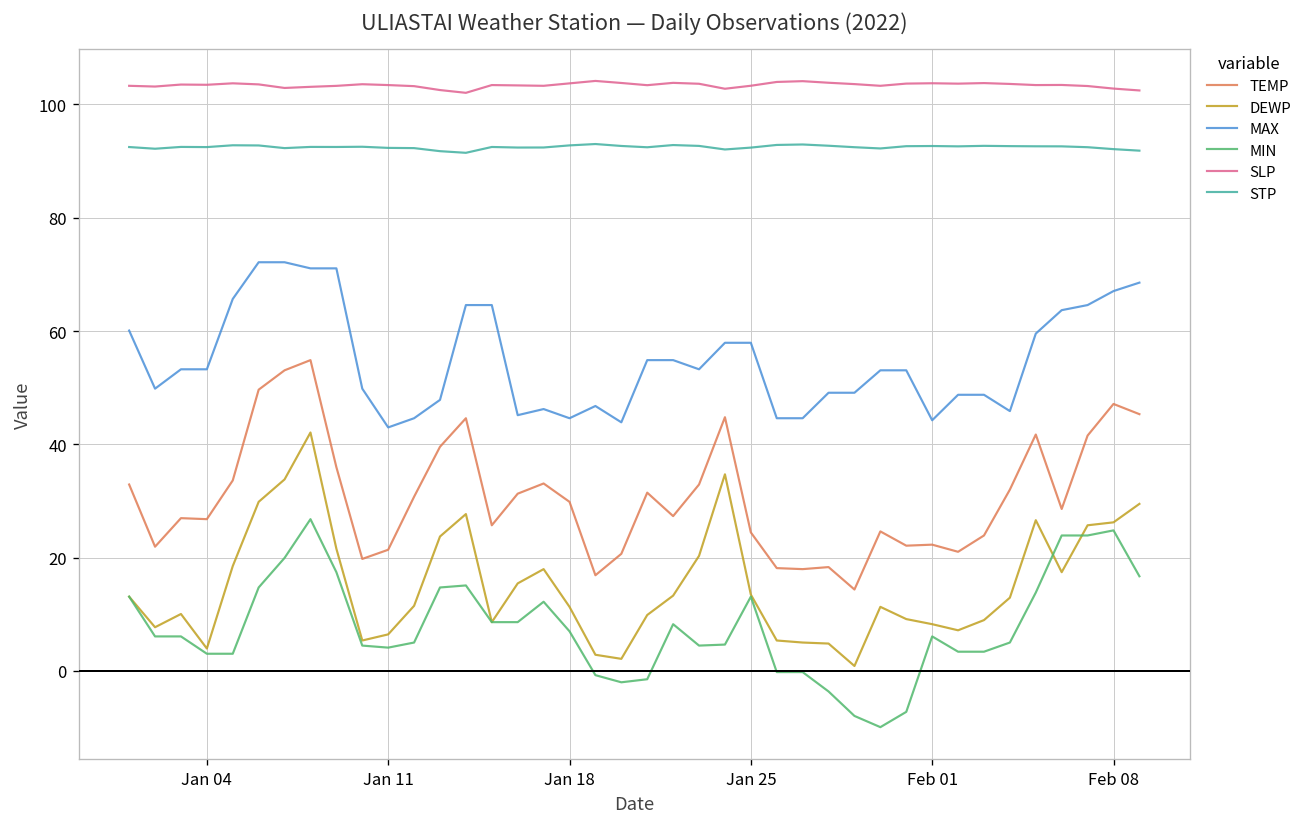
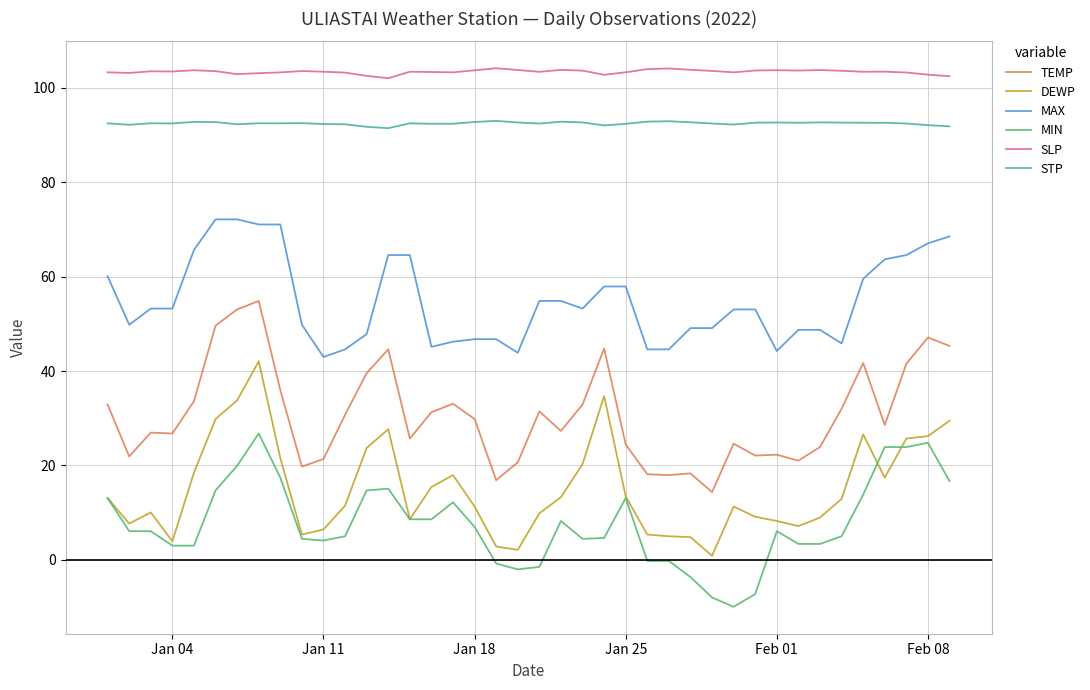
  {
    "TEMP": {
      "Jan 04": 27,
      "Jan 11": 21,
      "Jan 18": 30,
      "Jan 25": 24,
      "Feb 01": 22,
      "Feb 08": 47
    },
    "DEWP": {
      "Jan 04": 4,
      "Jan 11": 6,
      "Jan 18": 11,
      "Feb 01": 8,
      "Feb 08": 26
    },
    "MAX": {
      "Jan 04": 53,
      "Jan 11": 43,
-     "Jan 18": 45,
+     "Jan 18": 47,
      "Jan 25": 58,
      "Feb 01": 44,
      "Feb 08": 67
    },
    "SLP": {
      "Jan 04": 103,
      "Jan 11": 103,
      "Jan 18": 104,
      "Jan 25": 103,
      "Feb 01": 104,
      "Feb 08": 103
    }
  }
